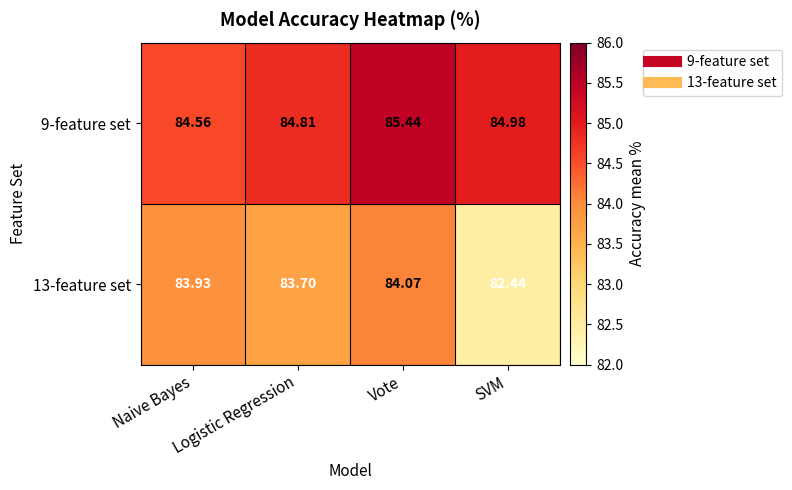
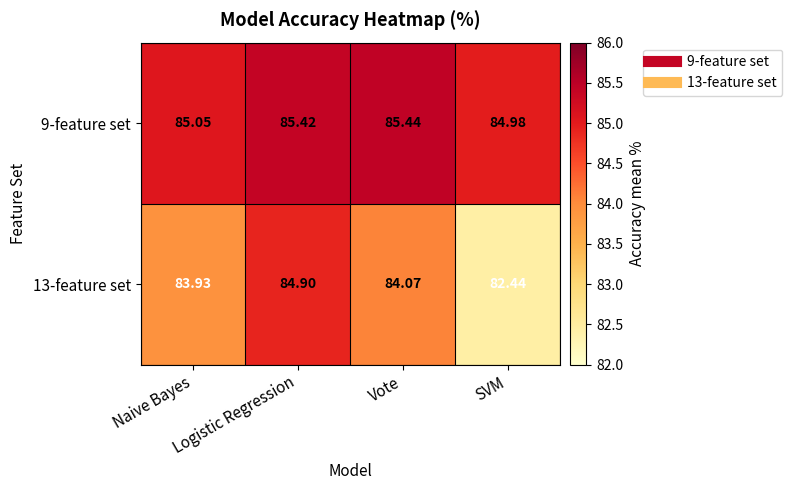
  {
    "9-feature set": {
-     "Naive Bayes": 84.56,
-     "Logistic Regression": 84.81,
+     "Naive Bayes": 85.05,
+     "Logistic Regression": 85.42,
      "Vote": 85.44,
      "SVM": 84.98
    },
    "13-feature set": {
      "Naive Bayes": 83.93,
-     "Logistic Regression": 83.70,
+     "Logistic Regression": 84.90,
      "Vote": 84.07,
      "SVM": 82.44
    }
  }
